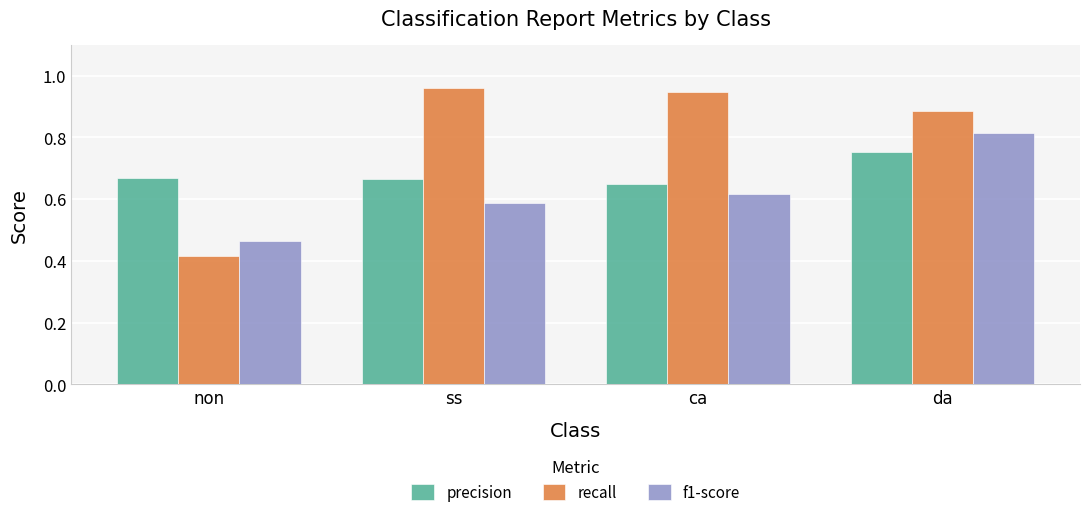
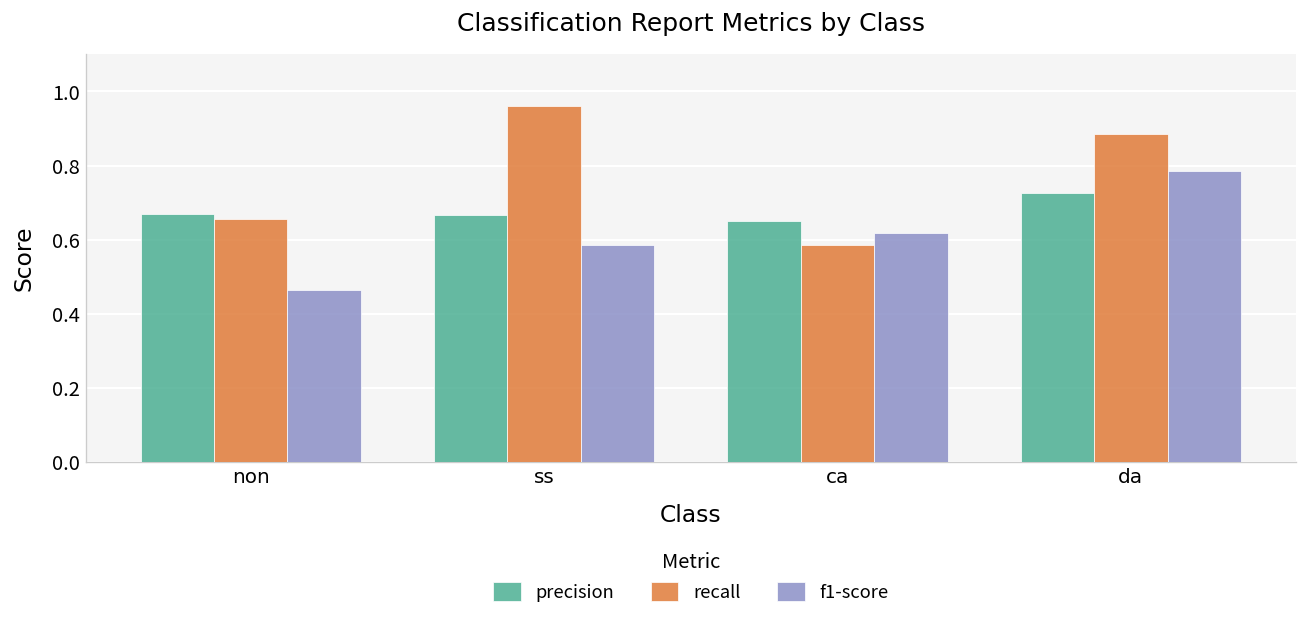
  {
    "precision": {
      "non": 0.67,
      "ss": 0.67,
      "ca": 0.65,
-     "da": 0.75
+     "da": 0.73
    },
    "recall": {
-     "non": 0.42,
+     "non": 0.65,
      "ss": 0.96,
-     "ca": 0.95,
+     "ca": 0.59,
      "da": 0.89
    },
    "f1-score": {
      "non": 0.47,
      "ss": 0.59,
      "ca": 0.62,
-     "da": 0.81
+     "da": 0.79
    }
  }
